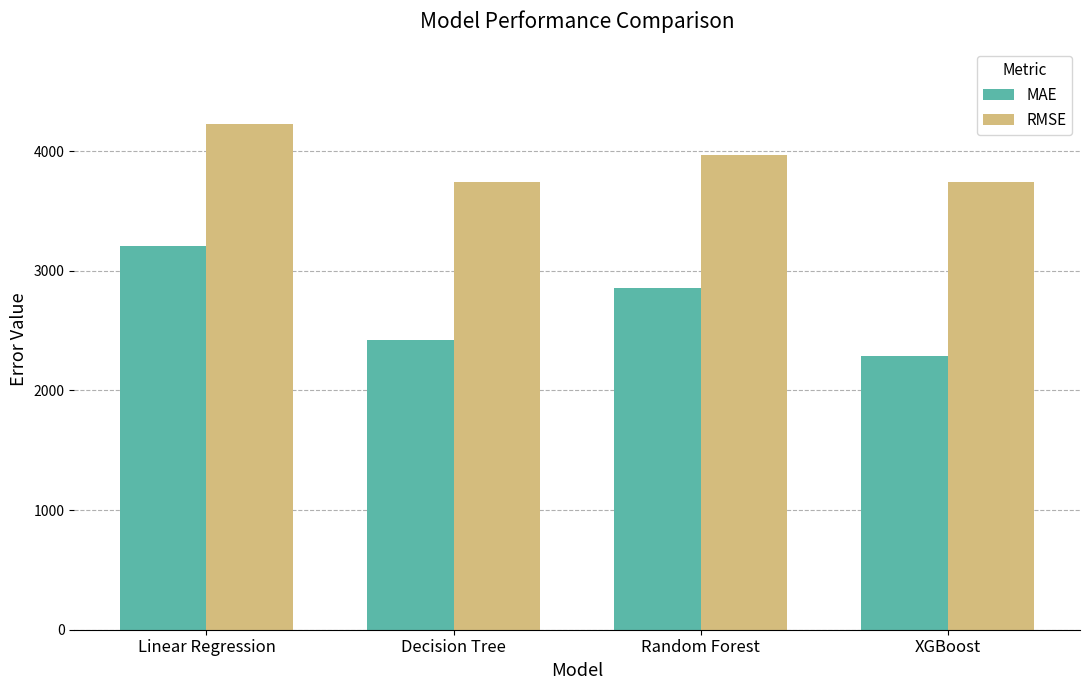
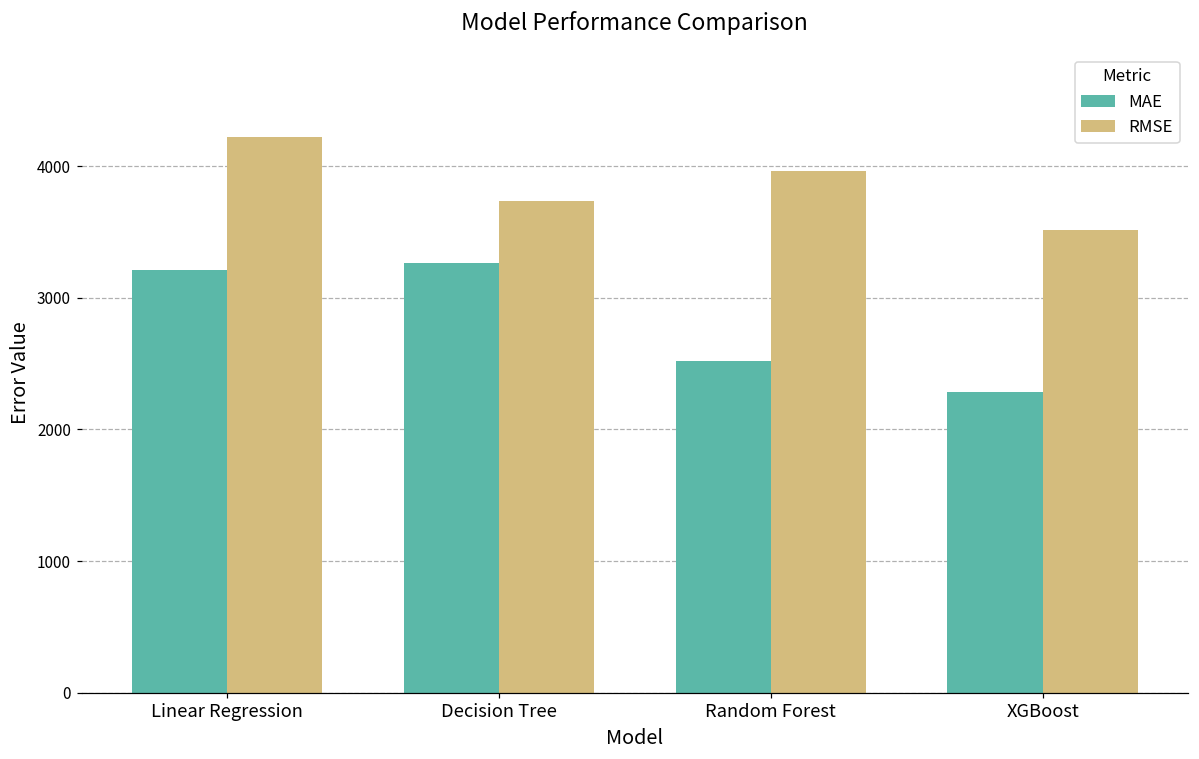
  {
    "MAE": {
      "Linear Regression": 3210,
-     "Decision Tree": 2420,
-     "Random Forest": 2860,
+     "Decision Tree": 3260,
+     "Random Forest": 2520,
      "XGBoost": 2290
    },
    "RMSE": {
      "Linear Regression": 4220,
      "Decision Tree": 3740,
      "Random Forest": 3960,
-     "XGBoost": 3740
+     "XGBoost": 3510
    }
  }
